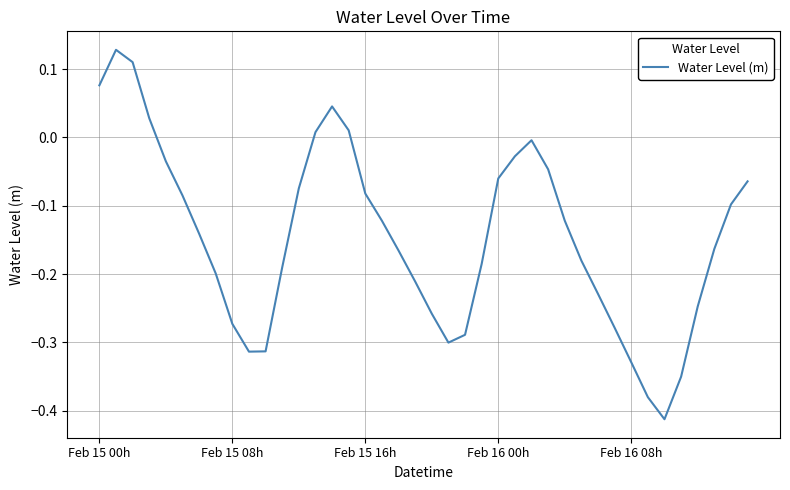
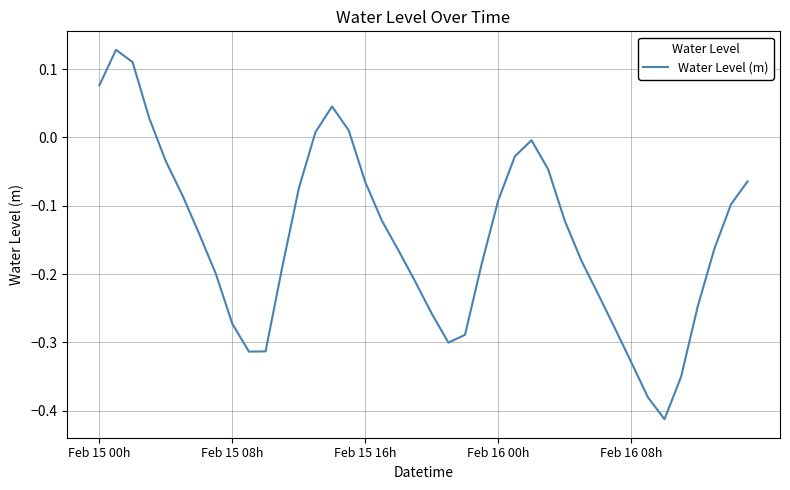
  {
    "Feb 15 00h": 0.08,
    "Feb 15 08h": -0.27,
-   "Feb 15 16h": -0.08,
-   "Feb 16 00h": -0.06,
+   "Feb 15 16h": -0.07,
+   "Feb 16 00h": -0.09,
    "Feb 16 08h": -0.33
  }
